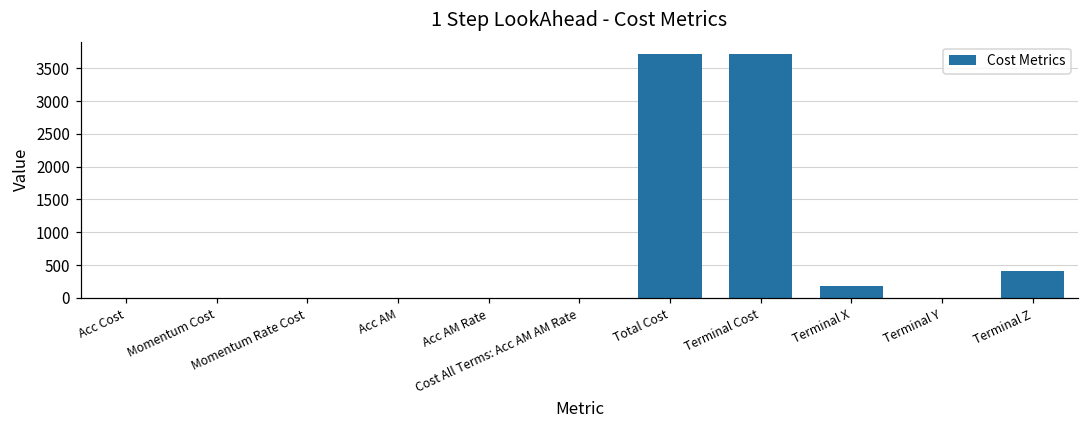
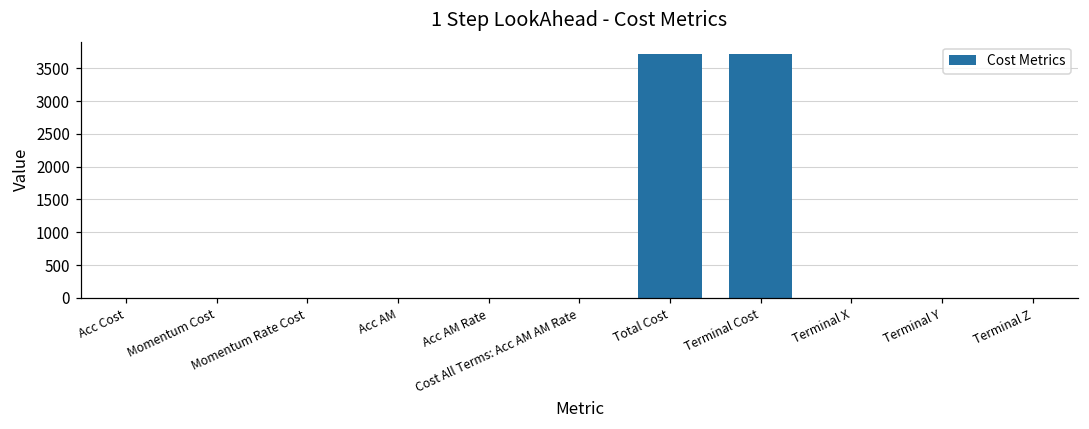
  {
    "Momentum Cost": 0,
    "Momentum Rate Cost": 0,
    "Total Cost": 3700,
    "Terminal Cost": 3700,
-   "Terminal X": 200,
-   "Terminal Z": 400
+   "Terminal X": 0,
+   "Terminal Z": 0
  }
